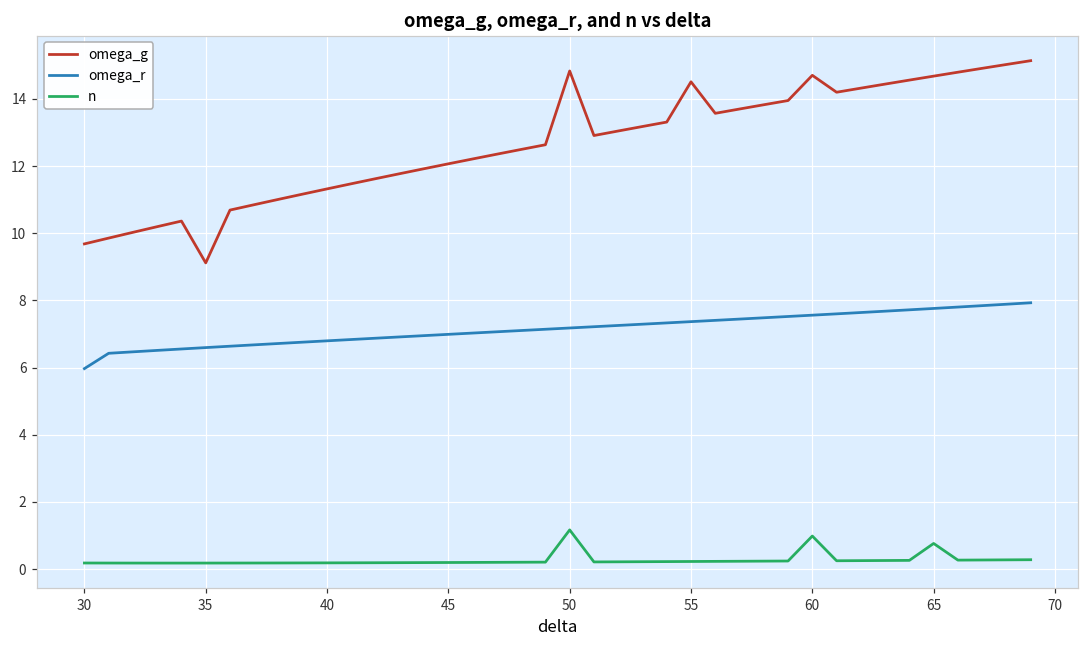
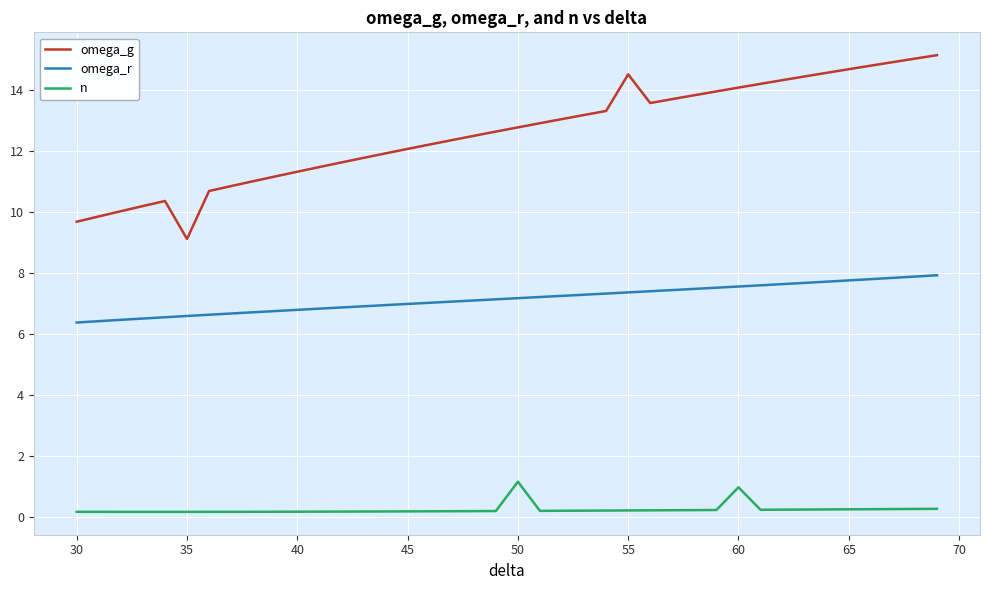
  {
    "omega_g": {
      "30": 9.7,
      "35": 9.1,
      "40": 11.3,
      "45": 12.1,
-     "50": 14.8,
+     "50": 12.8,
      "55": 14.5,
-     "60": 14.7,
+     "60": 14.1,
      "65": 14.7
    },
    "omega_r": {
-     "30": 6.0,
+     "30": 6.4,
      "35": 6.6,
      "40": 6.8,
      "45": 7.0,
      "50": 7.2,
      "55": 7.4,
      "60": 7.6,
      "65": 7.8
    },
    "n": {
      "30": 0.2,
      "35": 0.2,
      "40": 0.2,
      "45": 0.2,
      "50": 1.2,
      "55": 0.2,
      "60": 1.0,
-     "65": 0.8
+     "65": 0.3
    }
  }
